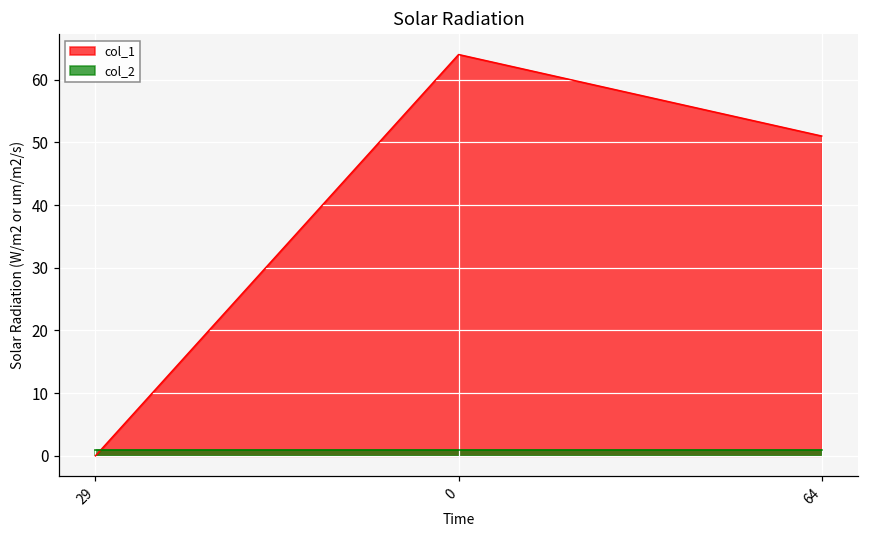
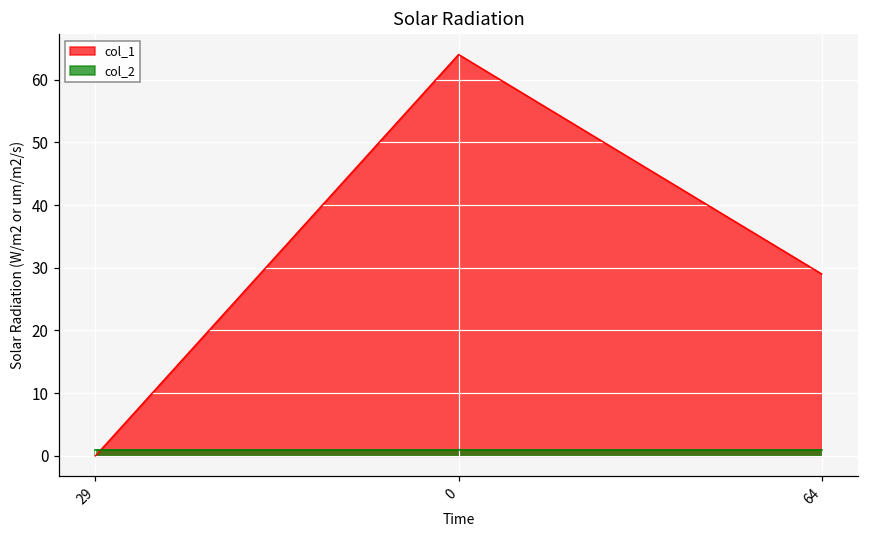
  {
    "col_1": {
      "29": 0,
      "0": 64,
-     "64": 51
+     "64": 29
    },
    "col_2": {
      "29": 1,
      "0": 1,
      "64": 1
    }
  }
